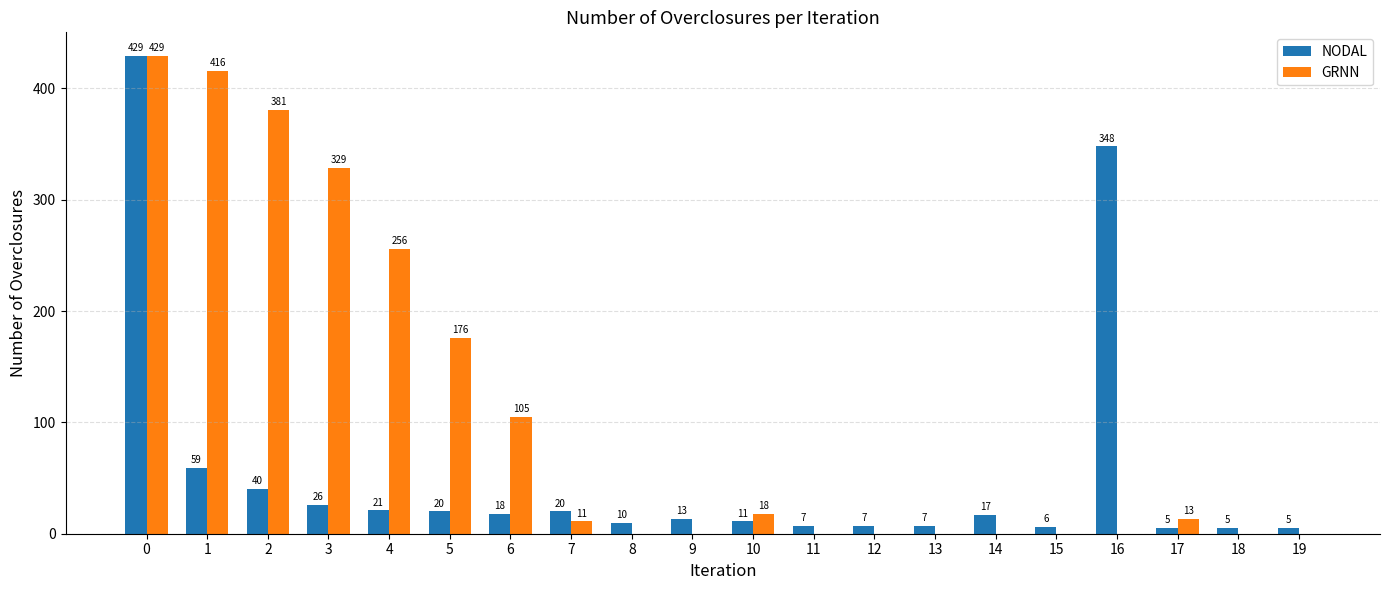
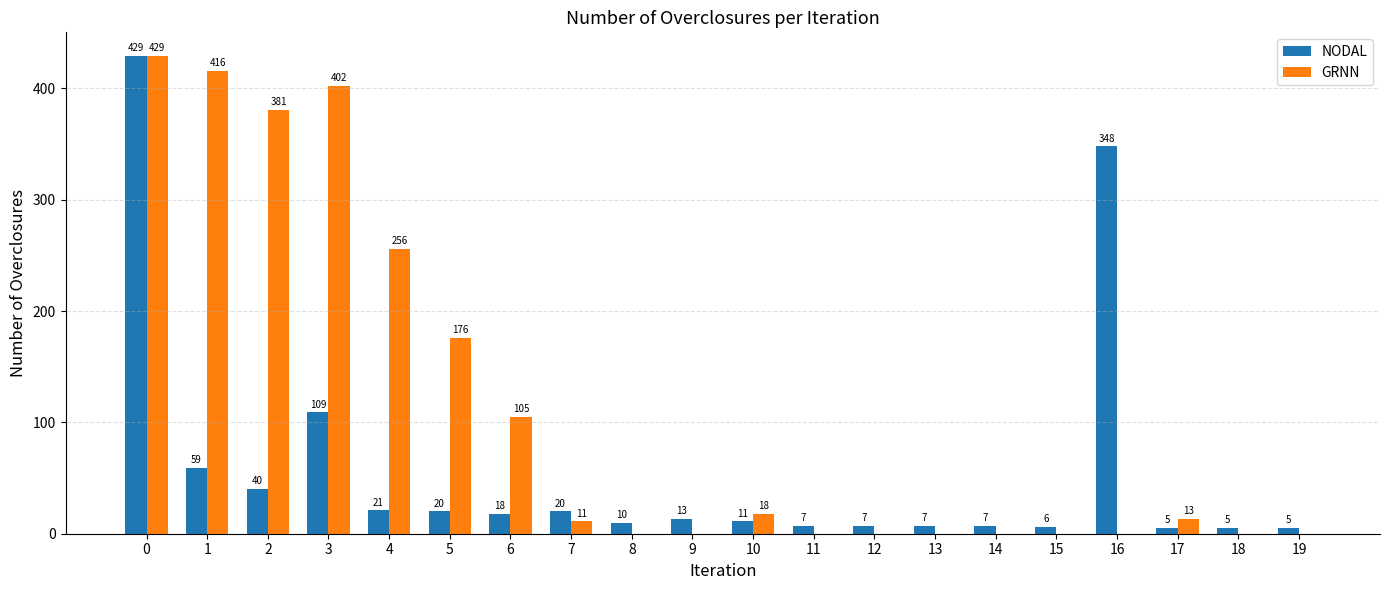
  {
    "NODAL": {
      "0": 429,
      "1": 59,
      "2": 40,
-     "3": 26,
+     "3": 109,
      "4": 21,
      "5": 20,
      "6": 18,
      "7": 20,
      "8": 10,
      "9": 13,
      "10": 11,
      "11": 7,
      "12": 7,
      "13": 7,
-     "14": 17,
+     "14": 7,
      "15": 6,
      "16": 348,
      "17": 5,
      "18": 5,
      "19": 5
    },
    "GRNN": {
      "0": 429,
      "1": 416,
      "2": 381,
-     "3": 329,
+     "3": 402,
      "4": 256,
      "5": 176,
      "6": 105,
      "7": 11,
      "10": 18,
      "17": 13
    }
  }
